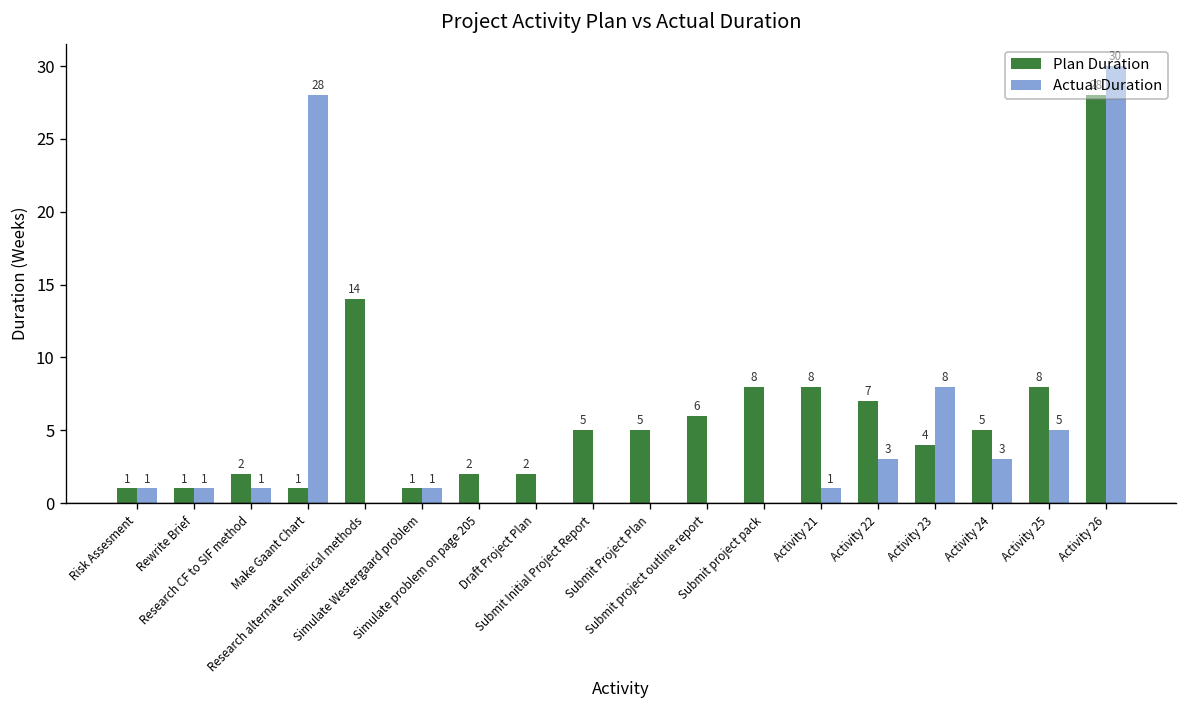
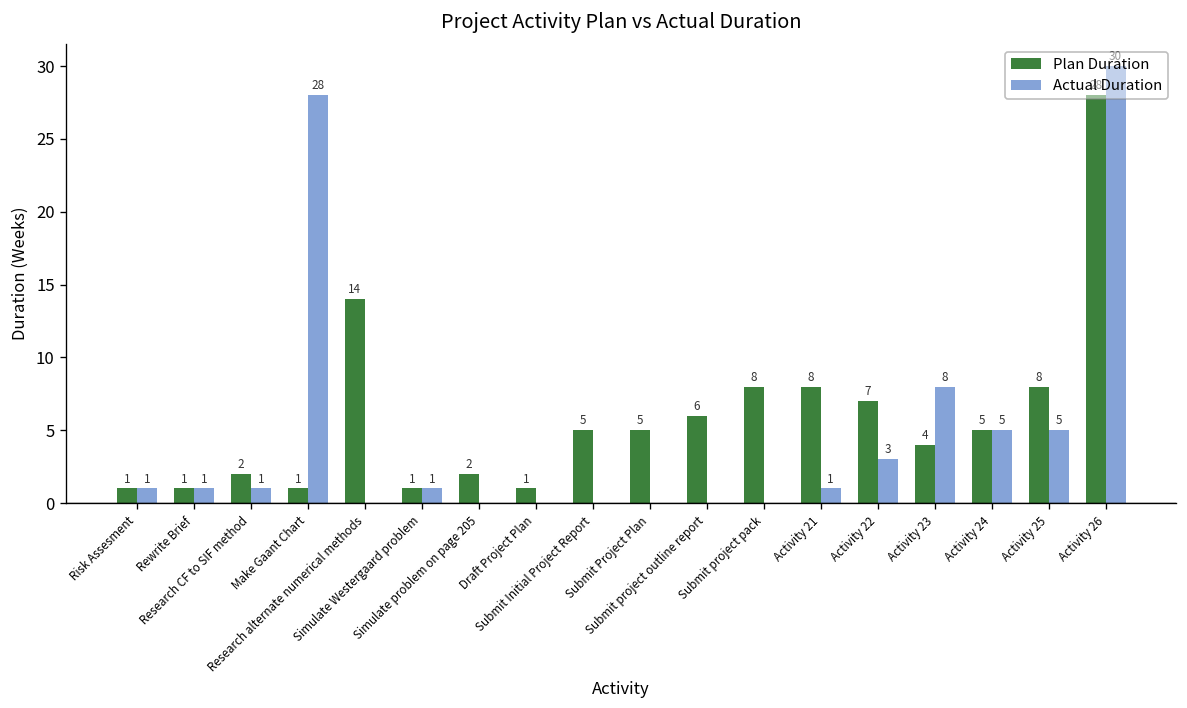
  {
    "Plan Duration": {
      "Risk Assesment": 1,
      "Rewrite Brief": 1,
      "Research CF to SIF method": 2,
      "Make Gaant Chart": 1,
      "Research alternate numerical methods": 14,
      "Simulate Westergaard problem": 1,
      "Simulate problem on page 205": 2,
-     "Draft Project Plan": 2,
+     "Draft Project Plan": 1,
      "Submit Initial Project Report": 5,
      "Submit Project Plan": 5,
      "Submit project outline report": 6,
      "Submit project pack": 8,
      "Activity 21": 8,
      "Activity 22": 7,
      "Activity 23": 4,
      "Activity 24": 5,
      "Activity 25": 8
    },
    "Actual Duration": {
      "Risk Assesment": 1,
      "Rewrite Brief": 1,
      "Research CF to SIF method": 1,
      "Make Gaant Chart": 28,
      "Simulate Westergaard problem": 1,
      "Activity 21": 1,
      "Activity 22": 3,
      "Activity 23": 8,
-     "Activity 24": 3,
+     "Activity 24": 5,
      "Activity 25": 5
    }
  }
